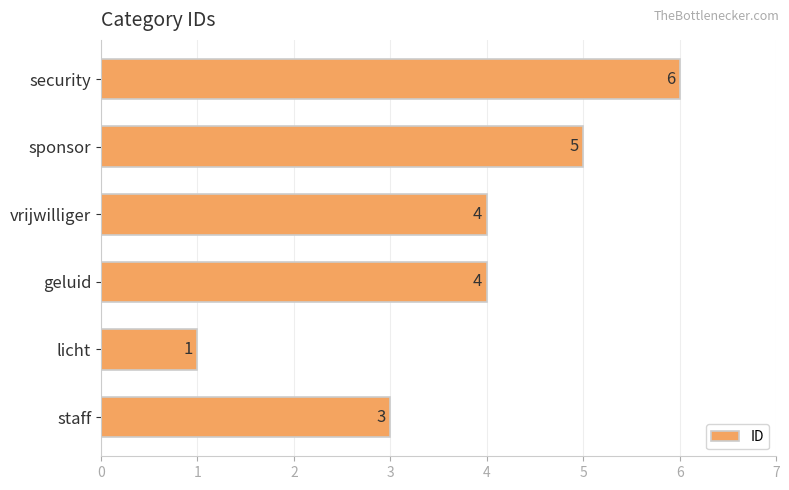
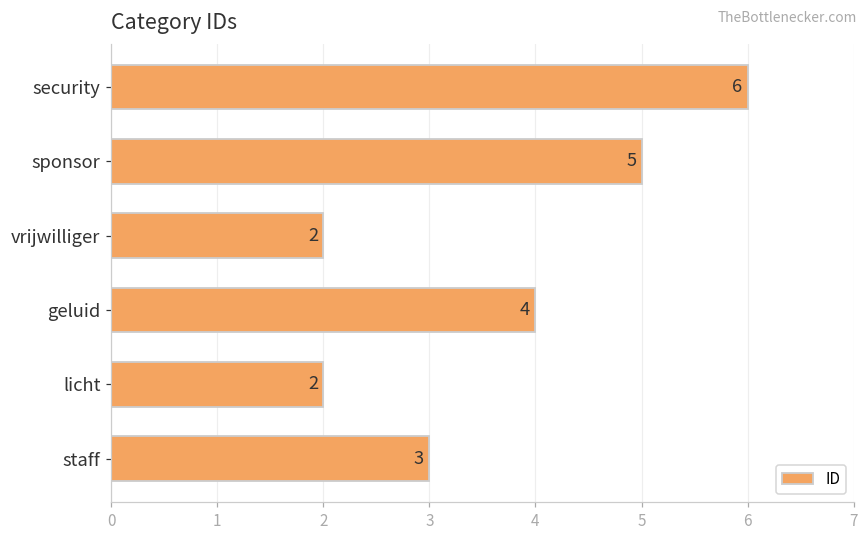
  {
    "security": 6,
    "sponsor": 5,
-   "vrijwilliger": 4,
+   "vrijwilliger": 2,
    "geluid": 4,
-   "licht": 1,
+   "licht": 2,
    "staff": 3
  }
